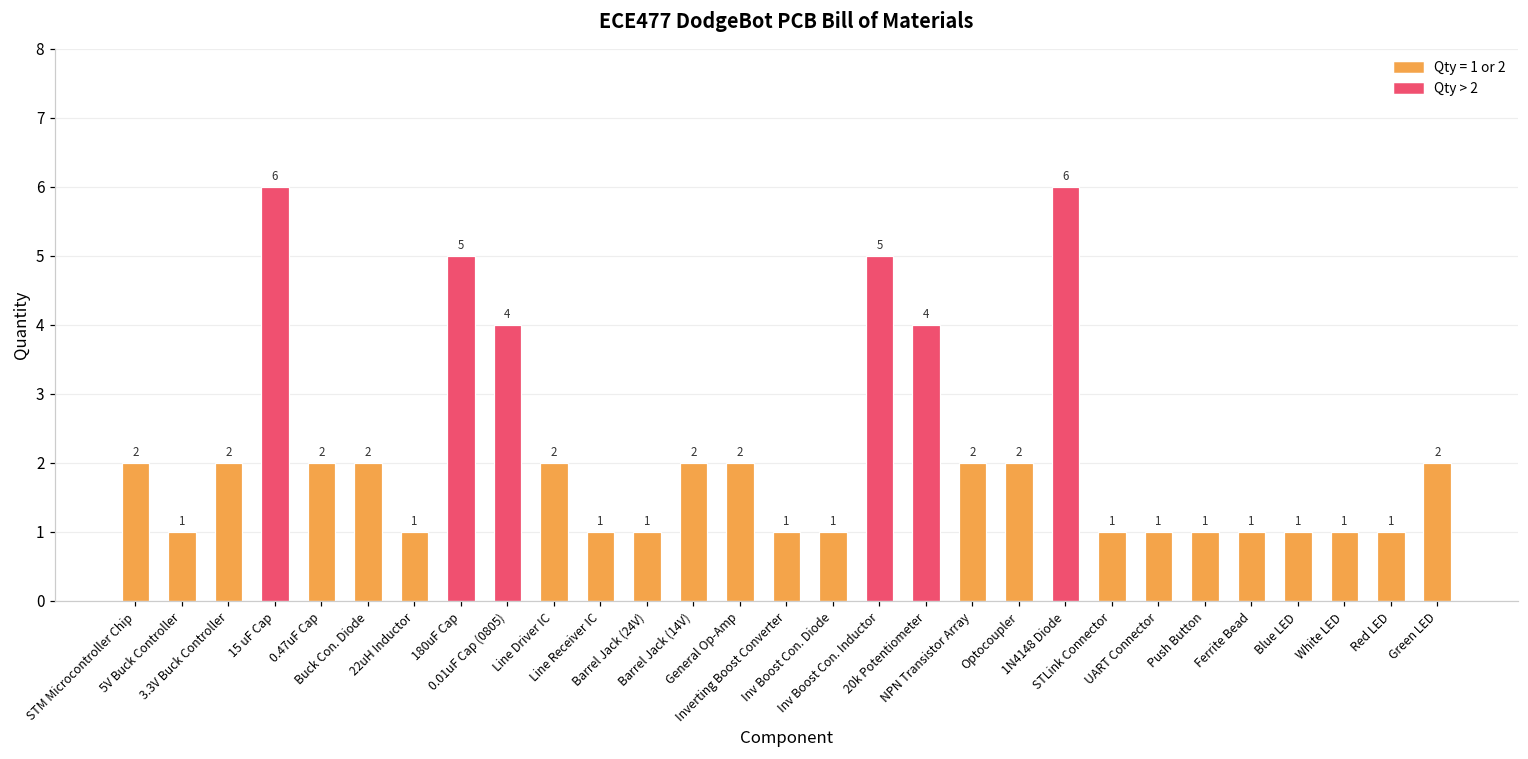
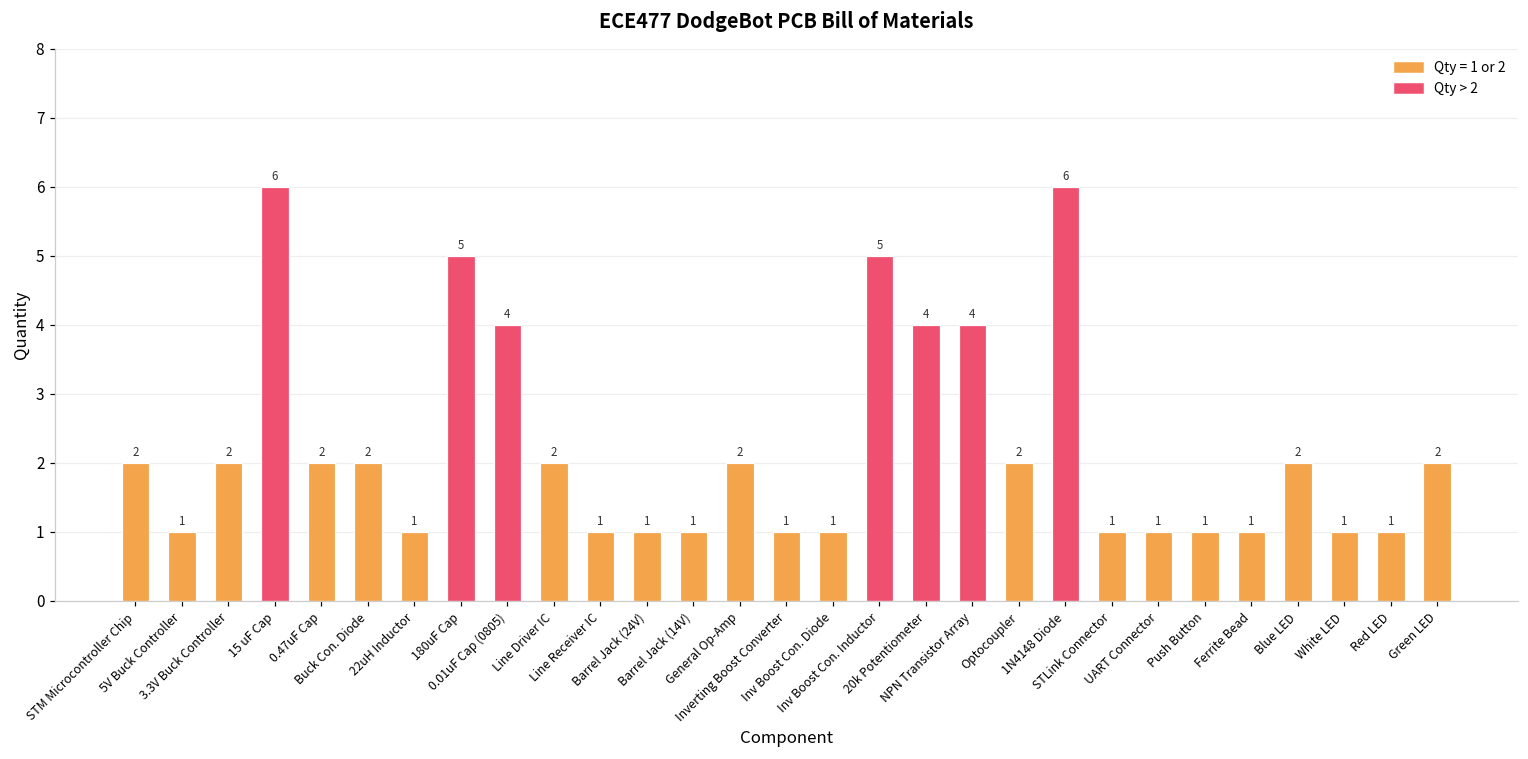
  {
    "STM Microcontroller Chip": 2,
    "5V Buck Controller": 1,
    "3.3V Buck Controller": 2,
    "15 uF Cap": 6,
    "0.47uF Cap": 2,
    "Buck Con. Diode": 2,
    "22uH Inductor": 1,
    "180uF Cap": 5,
    "0.01uF Cap (0805)": 4,
    "Line Driver IC": 2,
    "Line Receiver IC": 1,
    "Barrel Jack (24V)": 1,
-   "Barrel Jack (14V)": 2,
+   "Barrel Jack (14V)": 1,
    "General Op-Amp": 2,
    "Inverting Boost Converter": 1,
    "Inv Boost Con. Diode": 1,
    "Inv Boost Con. Inductor": 5,
    "20k Potentiometer": 4,
-   "NPN Transistor Array": 2,
+   "NPN Transistor Array": 4,
    "Optocoupler": 2,
    "1N4148 Diode": 6,
    "STLink Connector": 1,
    "UART Connector": 1,
    "Push Button": 1,
    "Ferrite Bead": 1,
-   "Blue LED": 1,
+   "Blue LED": 2,
    "White LED": 1,
    "Red LED": 1,
    "Green LED": 2
  }
